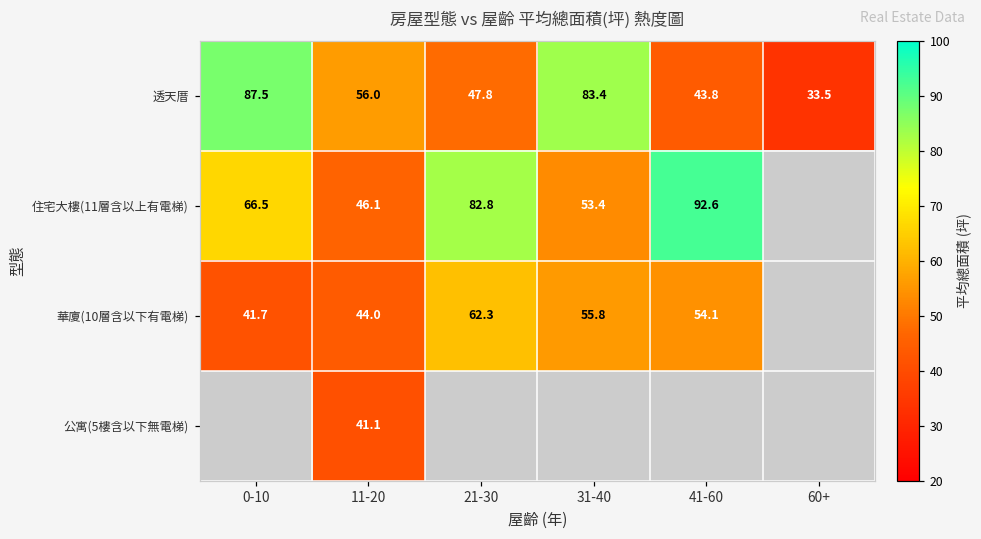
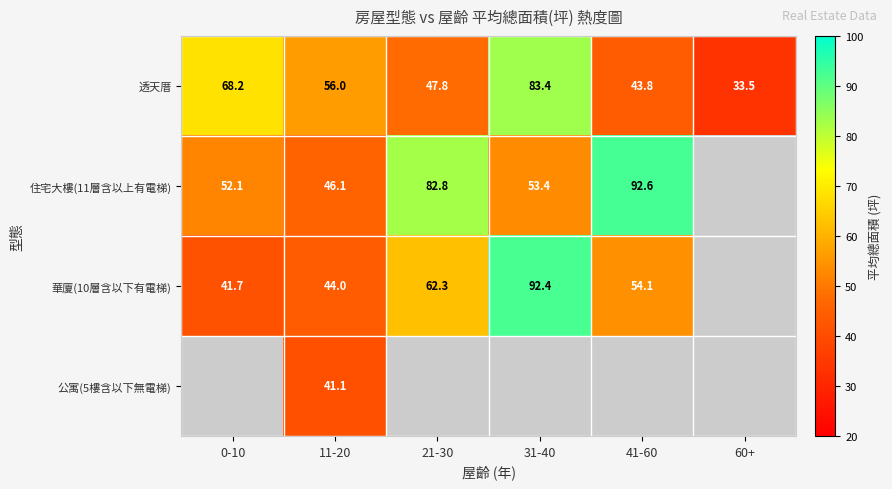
  {
    "透天厝": {
-     "0-10": 87.5,
+     "0-10": 68.2,
      "11-20": 56.0,
      "21-30": 47.8,
      "31-40": 83.4,
      "41-60": 43.8,
      "60+": 33.5
    },
    "住宅大樓(11層含以上有電梯)": {
-     "0-10": 66.5,
+     "0-10": 52.1,
      "11-20": 46.1,
      "21-30": 82.8,
      "31-40": 53.4,
      "41-60": 92.6
    },
    "華廈(10層含以下有電梯)": {
      "0-10": 41.7,
      "11-20": 44.0,
      "21-30": 62.3,
-     "31-40": 55.8,
+     "31-40": 92.4,
      "41-60": 54.1
    },
    "公寓(5樓含以下無電梯)": {
      "11-20": 41.1
    }
  }
